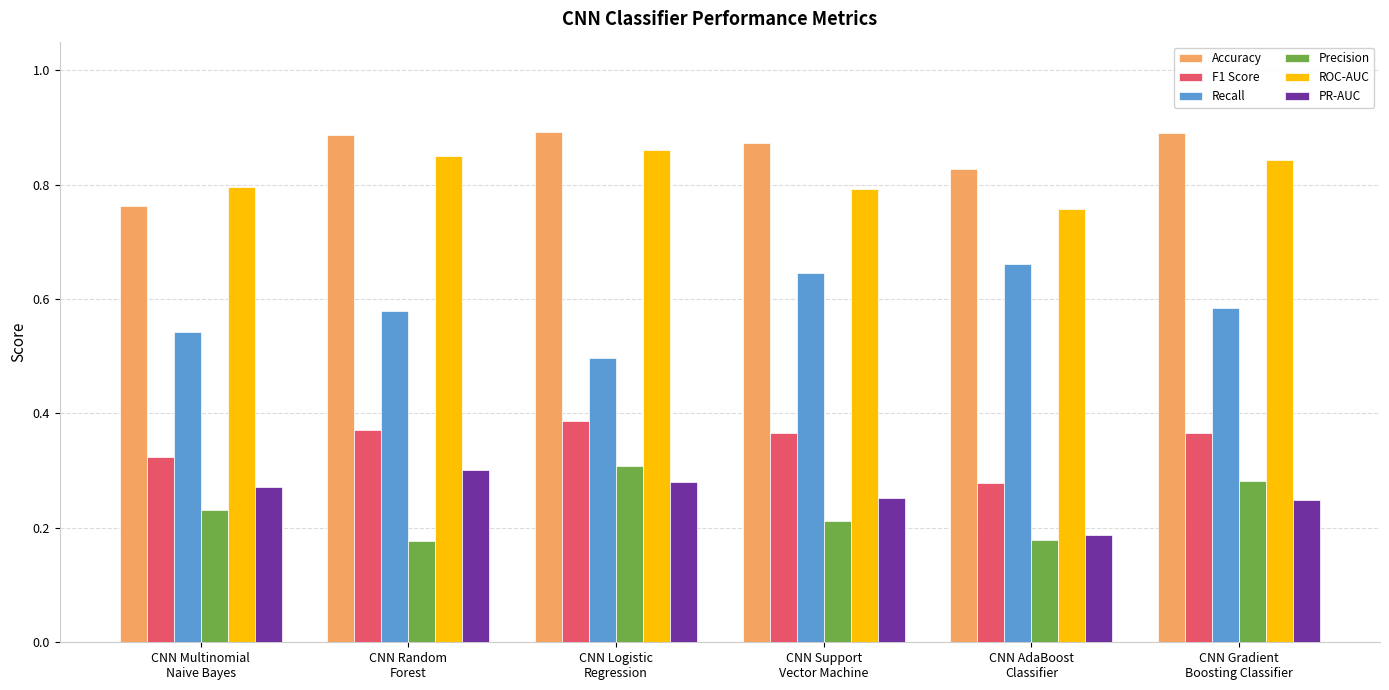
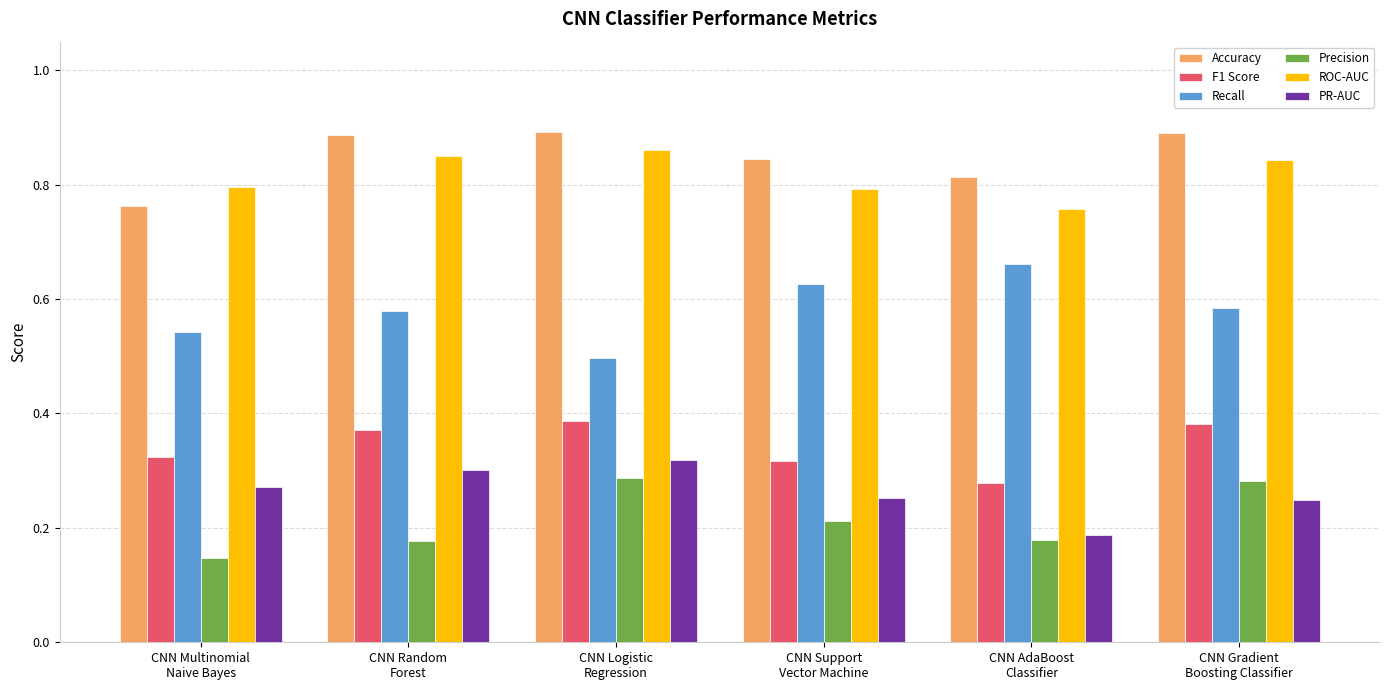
  {
    "Accuracy": {
      "CNN Multinomial Naive Bayes": 0.76,
      "CNN Random Forest": 0.89,
      "CNN Logistic Regression": 0.89,
-     "CNN Support Vector Machine": 0.87,
-     "CNN AdaBoost Classifier": 0.83,
+     "CNN Support Vector Machine": 0.84,
+     "CNN AdaBoost Classifier": 0.81,
      "CNN Gradient Boosting Classifier": 0.89
    },
    "F1 Score": {
      "CNN Multinomial Naive Bayes": 0.32,
      "CNN Random Forest": 0.37,
      "CNN Logistic Regression": 0.39,
-     "CNN Support Vector Machine": 0.37,
+     "CNN Support Vector Machine": 0.32,
      "CNN AdaBoost Classifier": 0.28,
-     "CNN Gradient Boosting Classifier": 0.37
+     "CNN Gradient Boosting Classifier": 0.38
    },
    "Recall": {
      "CNN Multinomial Naive Bayes": 0.54,
      "CNN Random Forest": 0.58,
      "CNN Logistic Regression": 0.50,
-     "CNN Support Vector Machine": 0.65,
+     "CNN Support Vector Machine": 0.63,
      "CNN AdaBoost Classifier": 0.66,
      "CNN Gradient Boosting Classifier": 0.58
    },
    "Precision": {
-     "CNN Multinomial Naive Bayes": 0.23,
+     "CNN Multinomial Naive Bayes": 0.15,
      "CNN Random Forest": 0.18,
-     "CNN Logistic Regression": 0.31,
+     "CNN Logistic Regression": 0.29,
      "CNN Support Vector Machine": 0.21,
      "CNN AdaBoost Classifier": 0.18,
      "CNN Gradient Boosting Classifier": 0.28
    },
    "ROC-AUC": {
      "CNN Multinomial Naive Bayes": 0.80,
      "CNN Random Forest": 0.85,
      "CNN Logistic Regression": 0.86,
      "CNN Support Vector Machine": 0.79,
      "CNN AdaBoost Classifier": 0.76,
      "CNN Gradient Boosting Classifier": 0.84
    },
    "PR-AUC": {
      "CNN Multinomial Naive Bayes": 0.27,
      "CNN Random Forest": 0.30,
-     "CNN Logistic Regression": 0.28,
+     "CNN Logistic Regression": 0.32,
      "CNN Support Vector Machine": 0.25,
      "CNN AdaBoost Classifier": 0.19,
      "CNN Gradient Boosting Classifier": 0.25
    }
  }
